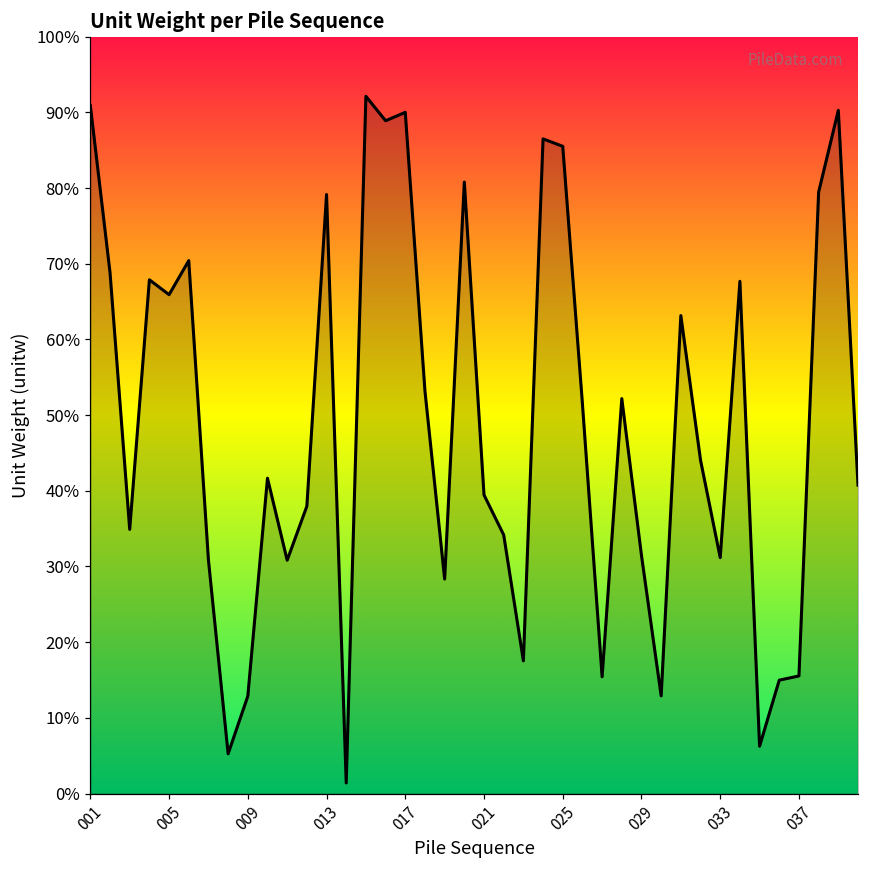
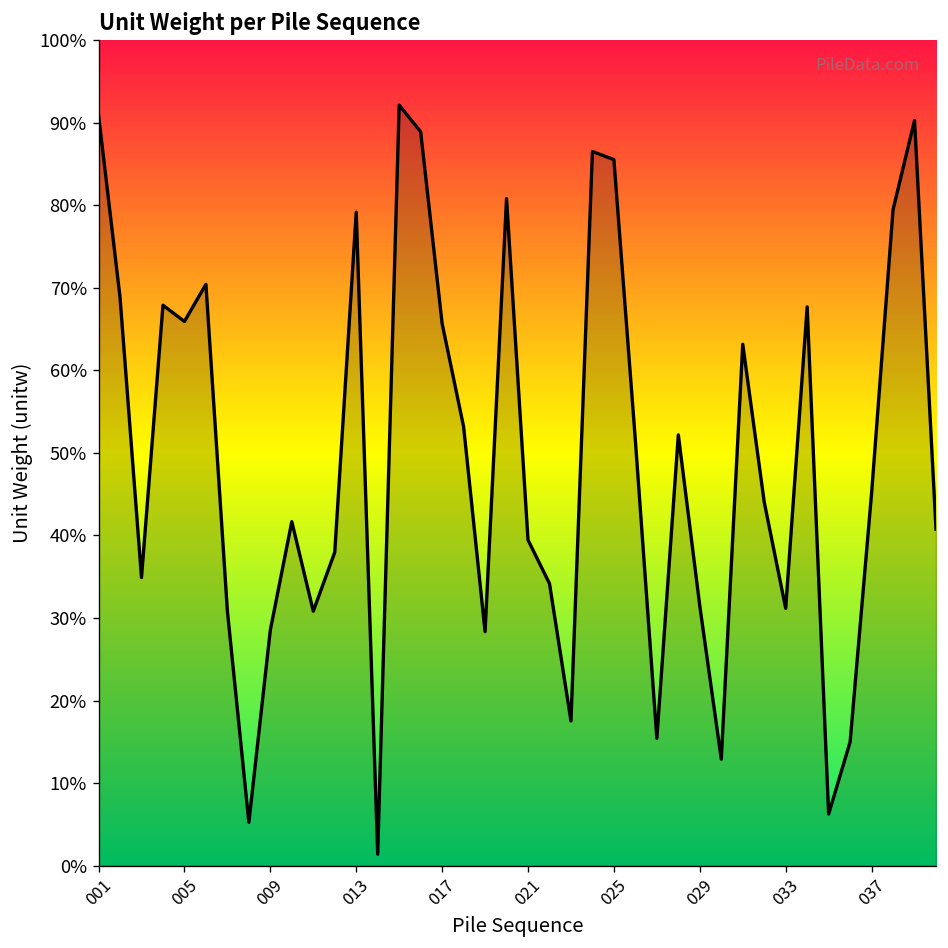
  {
    "001": "91%",
    "005": "66%",
-   "009": "13%",
+   "009": "29%",
    "013": "79%",
-   "017": "90%",
+   "017": "66%",
    "021": "39%",
    "025": "86%",
    "029": "31%",
    "033": "31%",
-   "037": "16%"
+   "037": "45%"
  }
